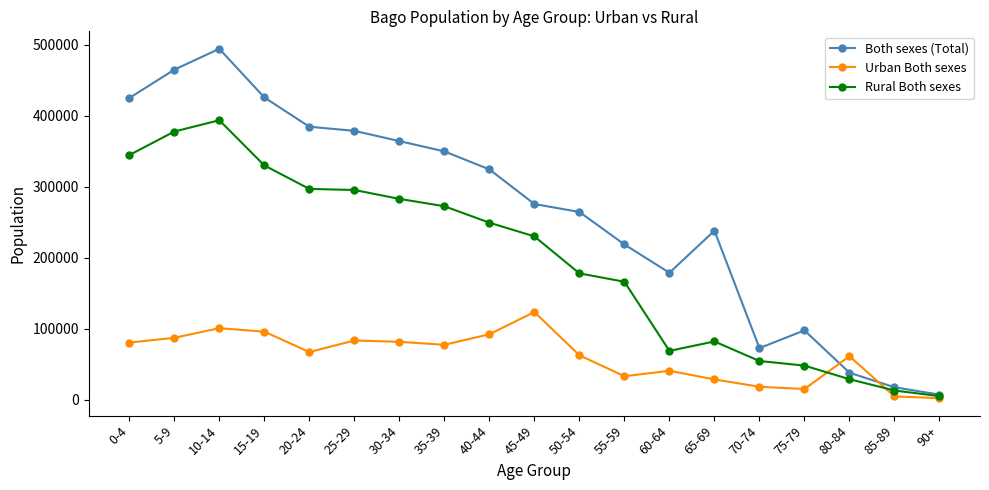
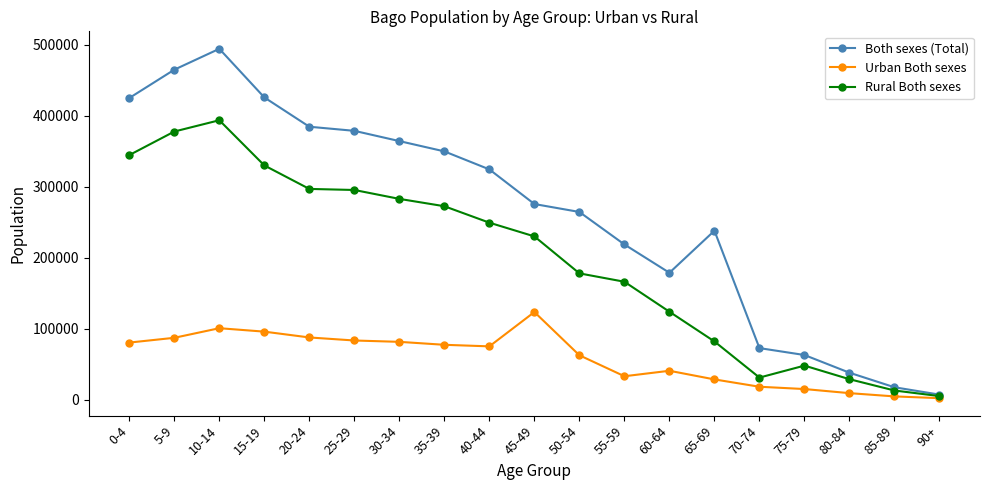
  {
    "Both sexes (Total)": {
      "0-4": 420000,
      "5-9": 460000,
      "10-14": 490000,
      "15-19": 430000,
      "20-24": 380000,
      "25-29": 380000,
      "30-34": 360000,
      "35-39": 350000,
      "40-44": 320000,
      "45-49": 280000,
      "50-54": 260000,
      "55-59": 220000,
      "60-64": 180000,
      "65-69": 240000,
      "70-74": 70000,
-     "75-79": 100000,
+     "75-79": 60000,
      "80-84": 40000,
      "85-89": 20000
    },
    "Urban Both sexes": {
      "0-4": 80000,
      "5-9": 90000,
      "10-14": 100000,
      "15-19": 100000,
-     "20-24": 70000,
+     "20-24": 90000,
      "25-29": 80000,
      "30-34": 80000,
      "35-39": 80000,
-     "40-44": 90000,
+     "40-44": 80000,
      "45-49": 120000,
      "50-54": 60000,
      "55-59": 30000,
      "60-64": 40000,
      "65-69": 30000,
      "70-74": 20000,
      "75-79": 10000,
-     "80-84": 60000,
+     "80-84": 10000,
      "85-89": 0
    },
    "Rural Both sexes": {
      "0-4": 340000,
      "5-9": 380000,
      "10-14": 390000,
      "15-19": 330000,
      "20-24": 300000,
      "25-29": 300000,
      "30-34": 280000,
      "35-39": 270000,
      "40-44": 250000,
      "45-49": 230000,
      "50-54": 180000,
      "55-59": 170000,
-     "60-64": 70000,
+     "60-64": 120000,
      "65-69": 80000,
-     "70-74": 50000,
+     "70-74": 30000,
      "75-79": 50000,
      "80-84": 30000,
      "85-89": 10000
    }
  }
